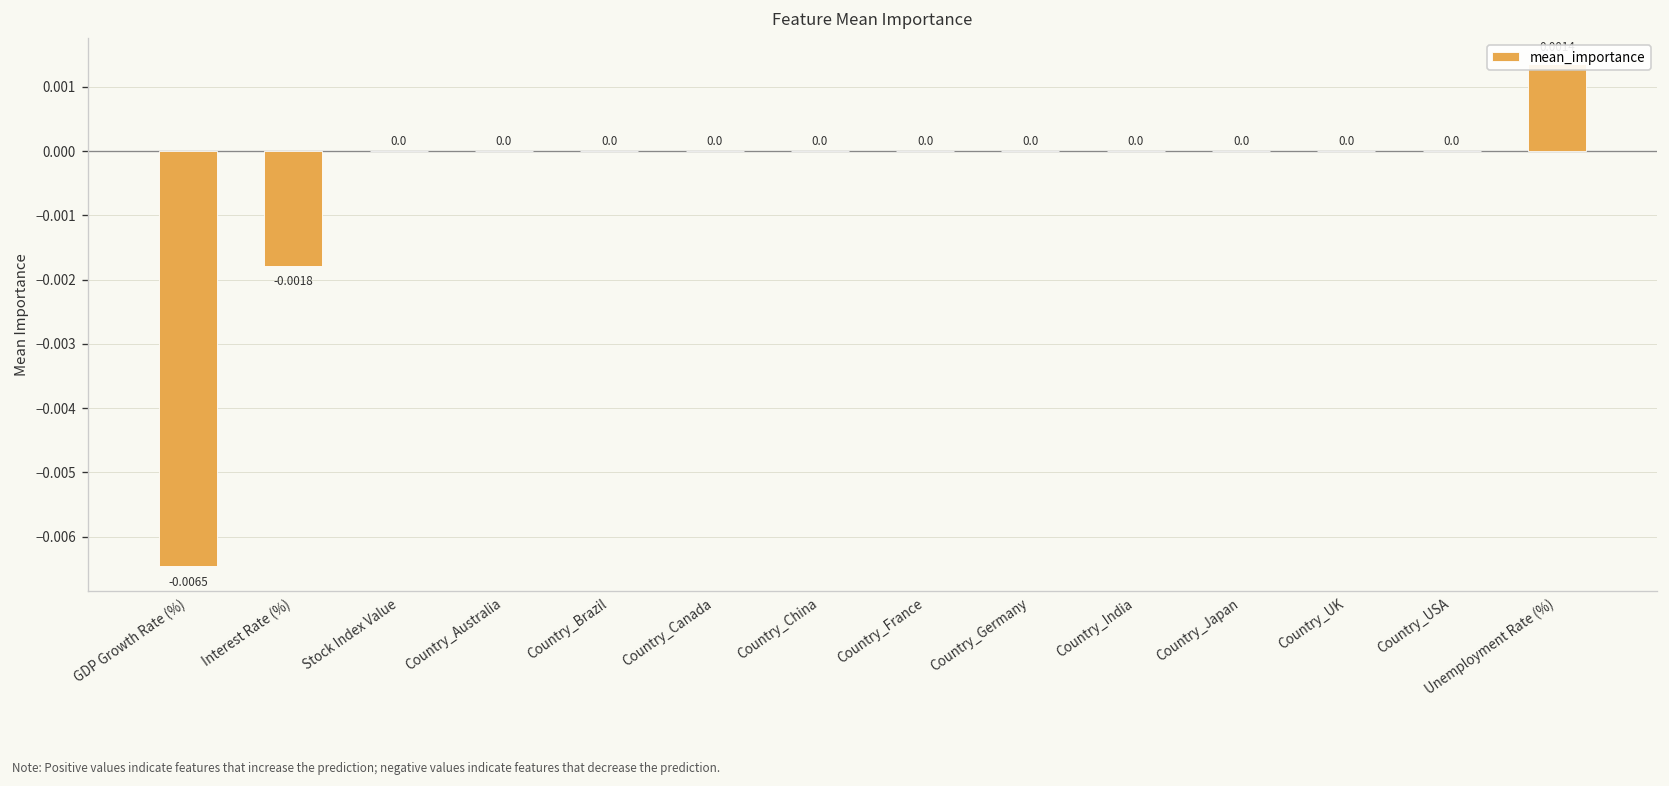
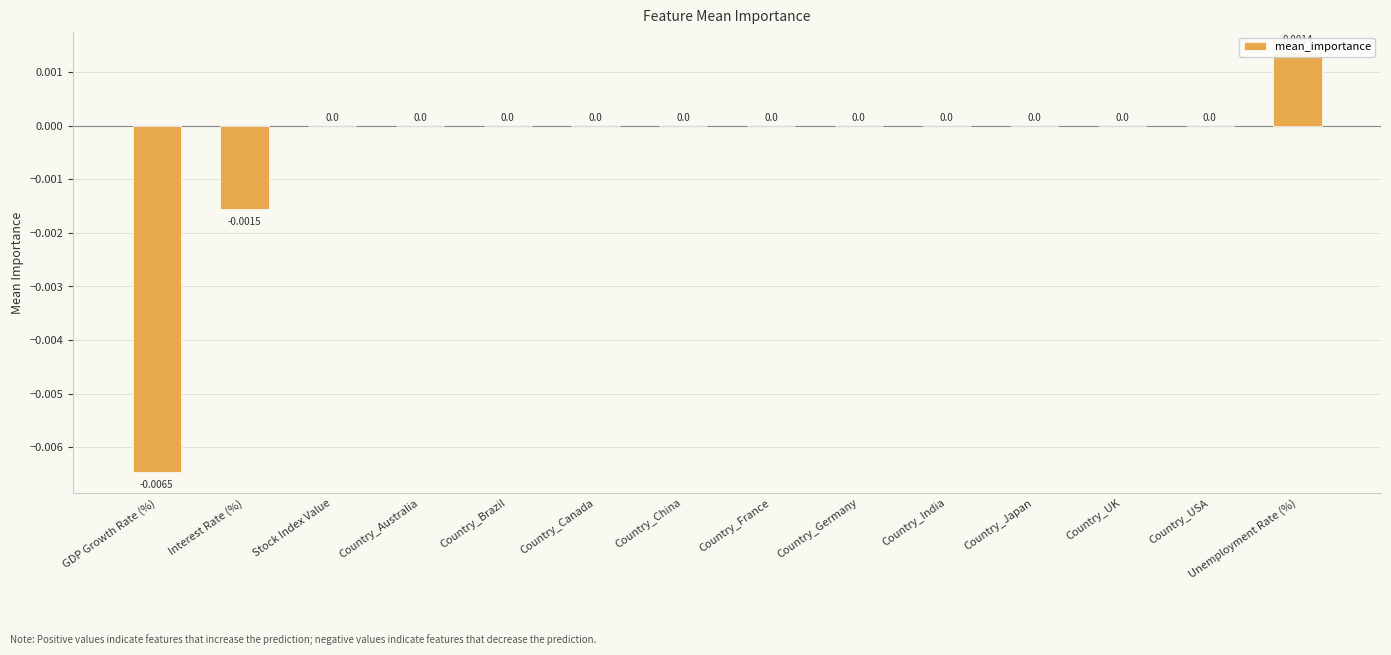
  {
    "GDP Growth Rate (%)": -0.0065,
-   "Interest Rate (%)": -0.0018,
+   "Interest Rate (%)": -0.0015,
    "Stock Index Value": 0.0,
    "Country_Australia": 0.0,
    "Country_Brazil": 0.0,
    "Country_Canada": 0.0,
    "Country_China": 0.0,
    "Country_France": 0.0,
    "Country_Germany": 0.0,
    "Country_India": 0.0,
    "Country_Japan": 0.0,
    "Country_UK": 0.0,
    "Country_USA": 0.0
  }
